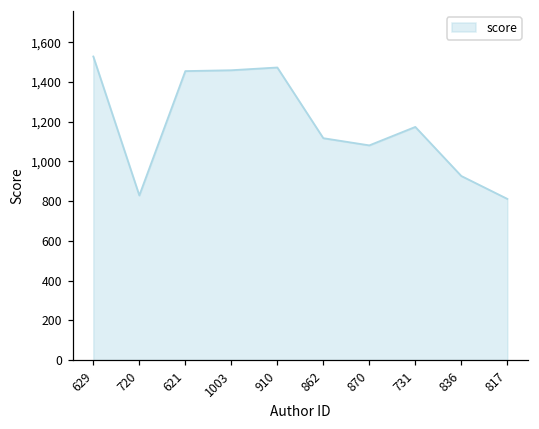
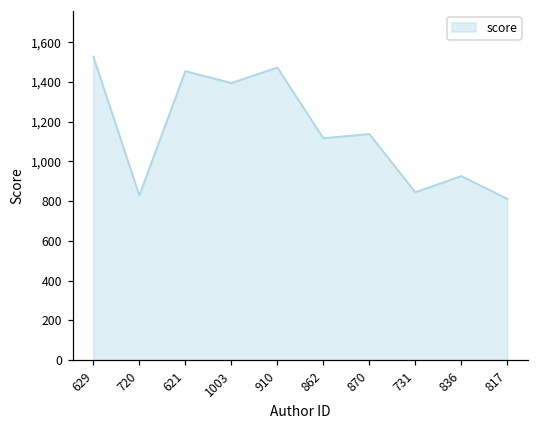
  {
    "629": "1,530",
    "720": "830",
    "621": "1,460",
-   "1003": "1,460",
+   "1003": "1,400",
    "910": "1,470",
    "862": "1,120",
-   "870": "1,080",
-   "731": "1,170",
+   "870": "1,140",
+   "731": "850",
    "836": "930",
    "817": "810"
  }
